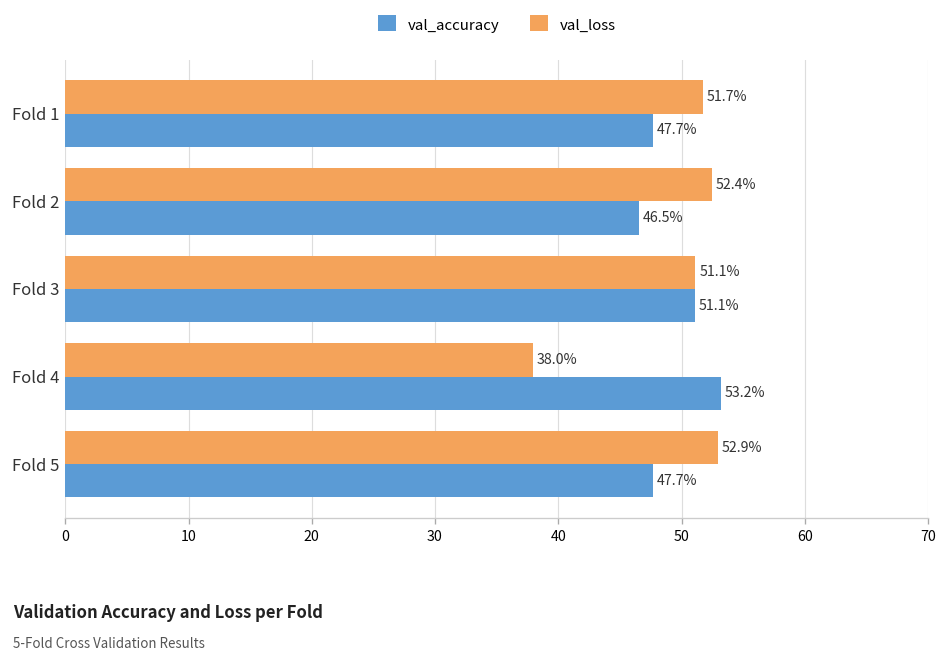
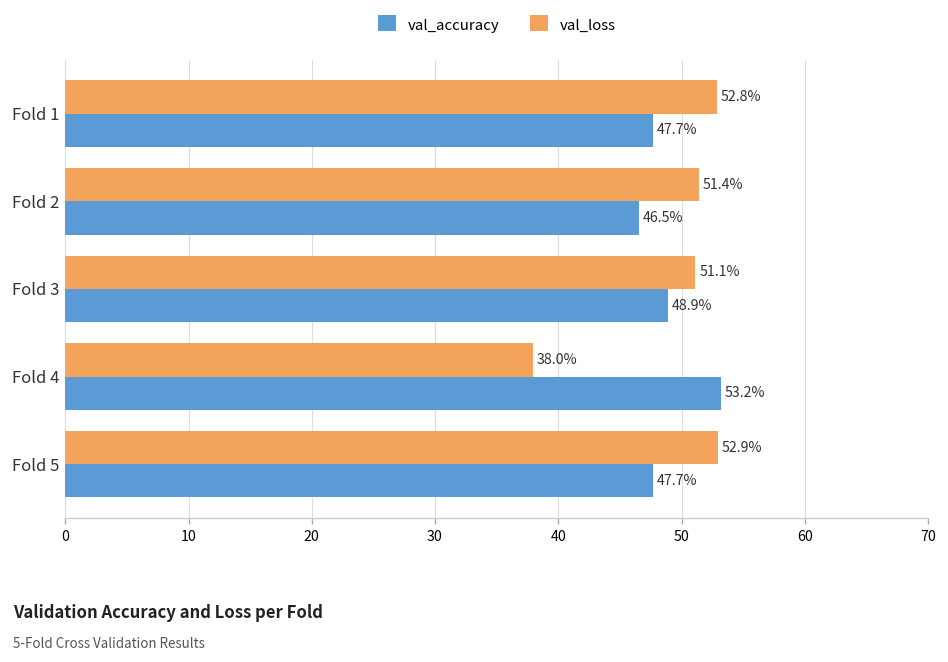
  {
    "val_accuracy": {
      "Fold 1": "47.7%",
      "Fold 2": "46.5%",
-     "Fold 3": "51.1%",
+     "Fold 3": "48.9%",
      "Fold 4": "53.2%",
      "Fold 5": "47.7%"
    },
    "val_loss": {
-     "Fold 1": "51.7%",
-     "Fold 2": "52.4%",
+     "Fold 1": "52.8%",
+     "Fold 2": "51.4%",
      "Fold 3": "51.1%",
      "Fold 4": "38.0%",
      "Fold 5": "52.9%"
    }
  }
